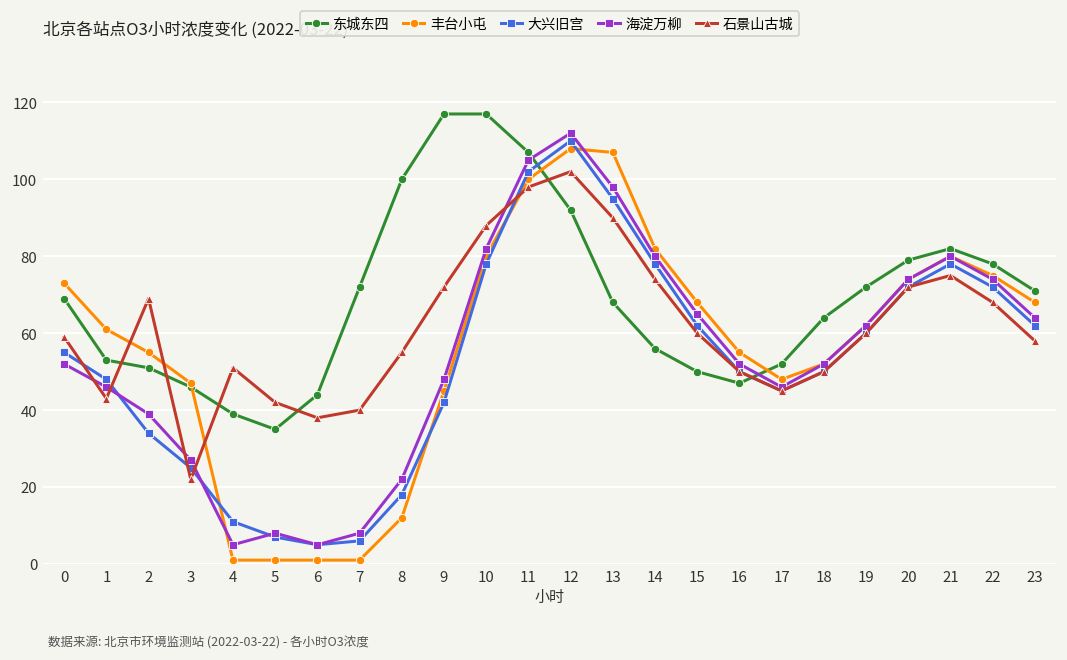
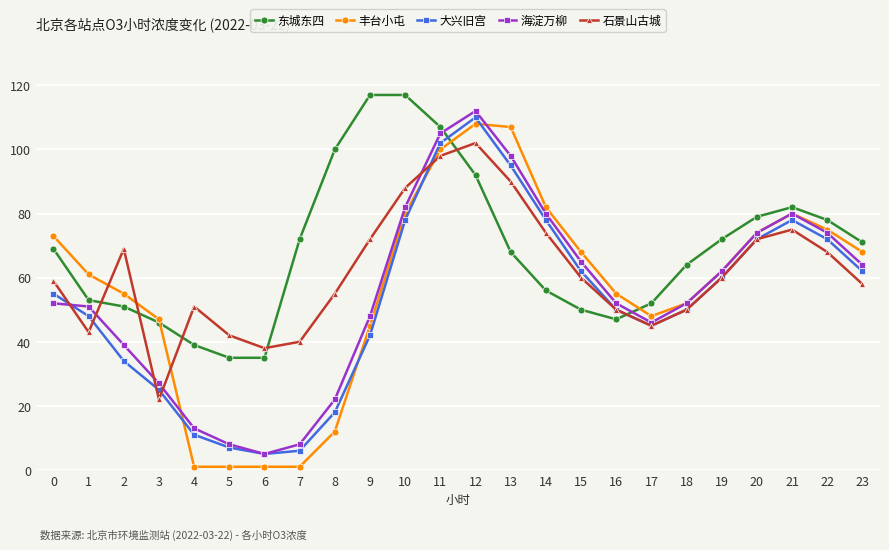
  {
    "东城东四": {
      "0": 69,
      "1": 53,
      "2": 51,
      "3": 46,
      "4": 39,
      "5": 35,
-     "6": 44,
+     "6": 35,
      "7": 72,
      "8": 100,
      "9": 117,
      "10": 117,
      "11": 107,
      "12": 92,
      "13": 68,
      "14": 56,
      "15": 50,
      "16": 47,
      "17": 52,
      "18": 64,
      "19": 72,
      "20": 79,
      "21": 82,
      "22": 78,
      "23": 71
    },
    "丰台小屯": {
      "0": 73,
      "1": 61,
      "2": 55,
      "3": 47,
      "4": 1,
      "5": 1,
      "6": 1,
      "7": 1,
      "8": 12,
      "9": 45,
      "10": 80,
      "11": 100,
      "12": 108,
      "13": 107,
      "14": 82,
      "15": 68,
      "16": 55,
      "17": 48,
      "22": 75,
      "23": 68
    },
    "大兴旧宫": {
      "0": 55,
      "1": 48,
      "2": 34,
      "3": 25,
      "4": 11,
      "5": 7,
      "7": 6,
      "8": 18,
      "9": 42,
      "10": 78,
      "11": 102,
      "12": 110,
      "13": 95,
      "14": 78,
      "15": 62,
      "21": 78,
      "22": 72,
      "23": 62
    },
    "海淀万柳": {
      "0": 52,
-     "1": 46,
+     "1": 51,
      "2": 39,
      "3": 27,
-     "4": 5,
+     "4": 13,
      "5": 8,
      "7": 8,
      "8": 22,
      "9": 48,
      "10": 82,
      "11": 105,
      "12": 112,
      "13": 98,
      "14": 80,
      "15": 65,
      "16": 52,
      "17": 46,
      "22": 74,
      "23": 64
    },
    "石景山古城": {
      "0": 59,
      "1": 43,
      "2": 69,
      "3": 22,
      "4": 51,
      "5": 42,
      "6": 38,
      "7": 40,
      "8": 55,
      "9": 72,
      "10": 88,
      "11": 98,
      "12": 102,
      "13": 90,
      "14": 74,
      "15": 60,
      "21": 75,
      "22": 68,
      "23": 58
    }
  }
